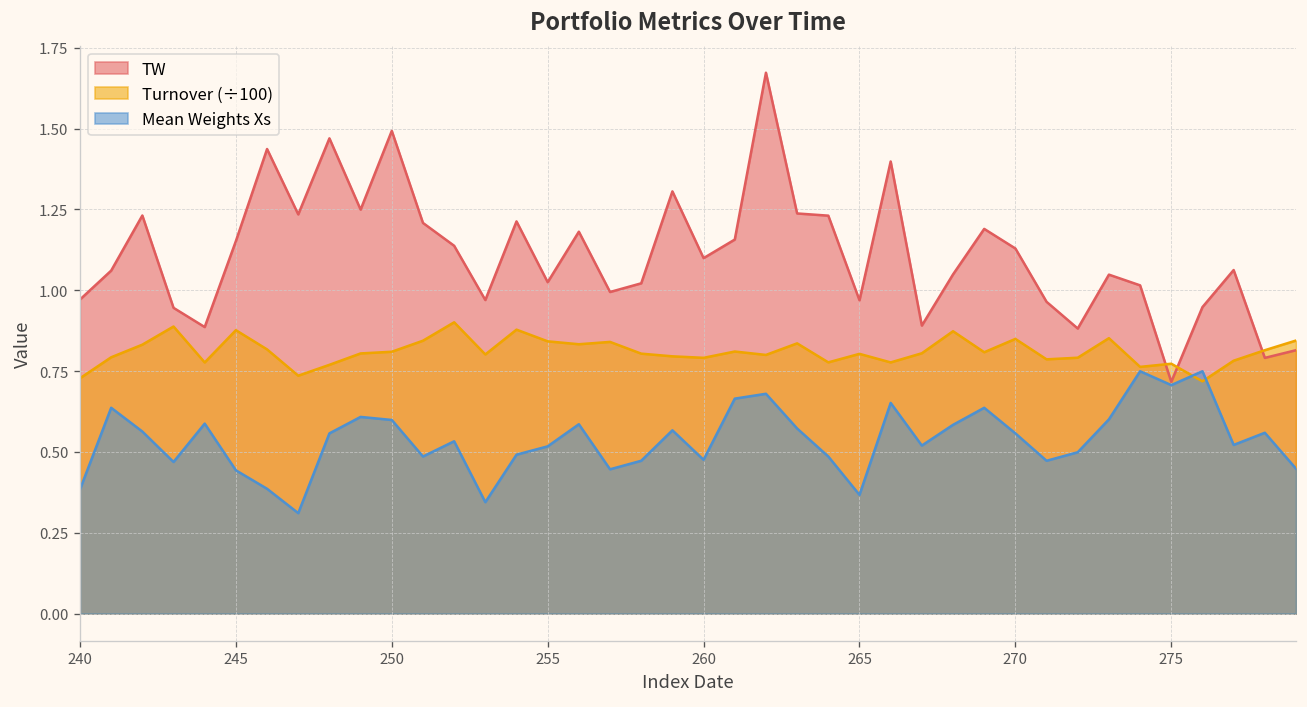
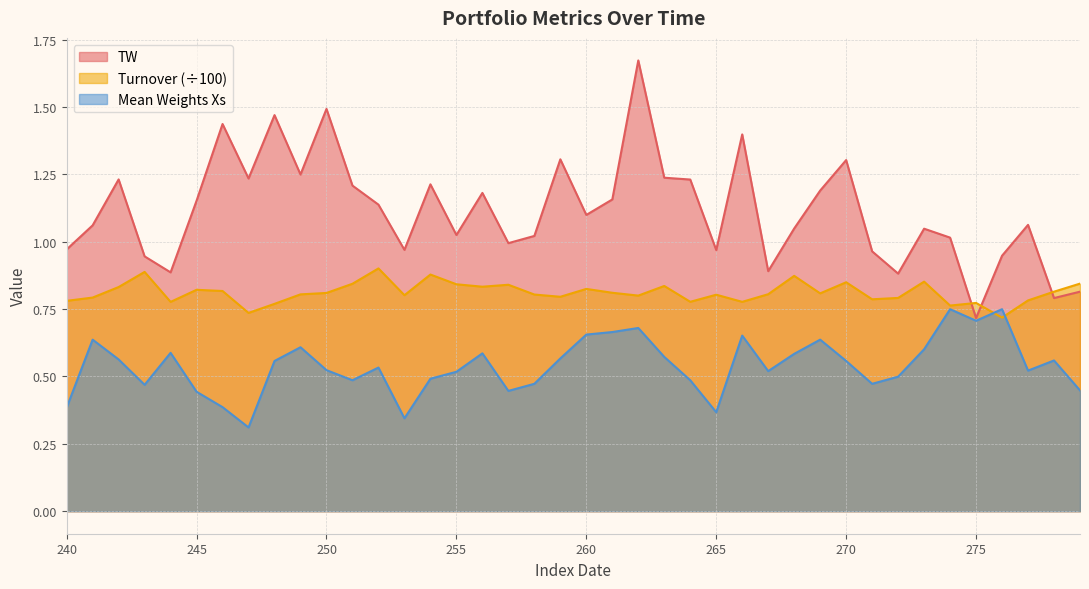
  {
    "TW": {
      "240": 0.97,
      "245": 1.15,
      "250": 1.49,
      "255": 1.02,
      "260": 1.10,
      "265": 0.97,
-     "270": 1.13,
+     "270": 1.30,
      "275": 0.72
    },
    "Turnover (÷100)": {
-     "240": 0.73,
-     "245": 0.88,
+     "240": 0.78,
+     "245": 0.82,
      "250": 0.81,
      "255": 0.84,
-     "260": 0.79,
+     "260": 0.82,
      "265": 0.80,
      "270": 0.85,
      "275": 0.77
    },
    "Mean Weights Xs": {
      "240": 0.38,
      "245": 0.44,
-     "250": 0.60,
+     "250": 0.52,
      "255": 0.52,
-     "260": 0.48,
+     "260": 0.66,
      "265": 0.37,
      "270": 0.56,
      "275": 0.71
    }
  }
